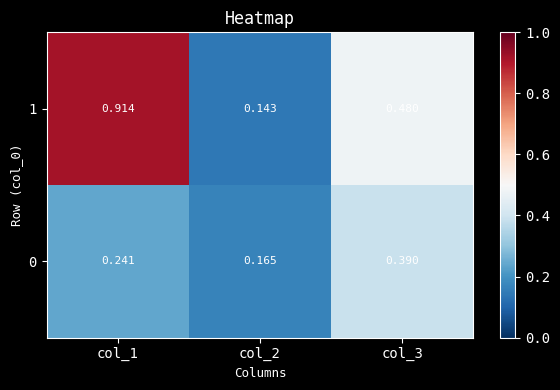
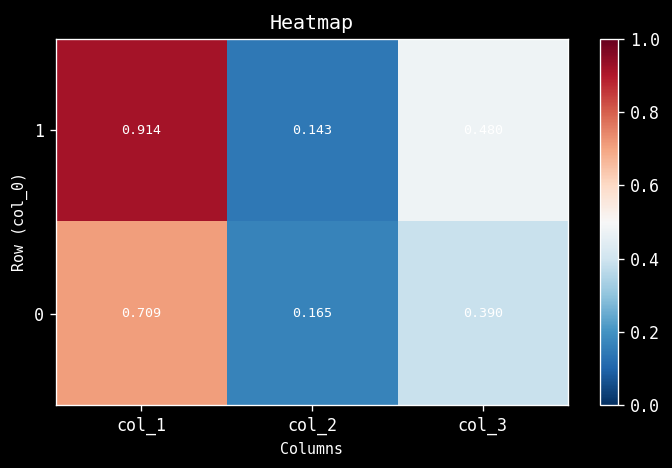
  {
    "1": {
      "col_1": 0.914,
      "col_2": 0.143
    },
    "0": {
-     "col_1": 0.241,
+     "col_1": 0.709,
      "col_2": 0.165,
      "col_3": 0.390
    }
  }
